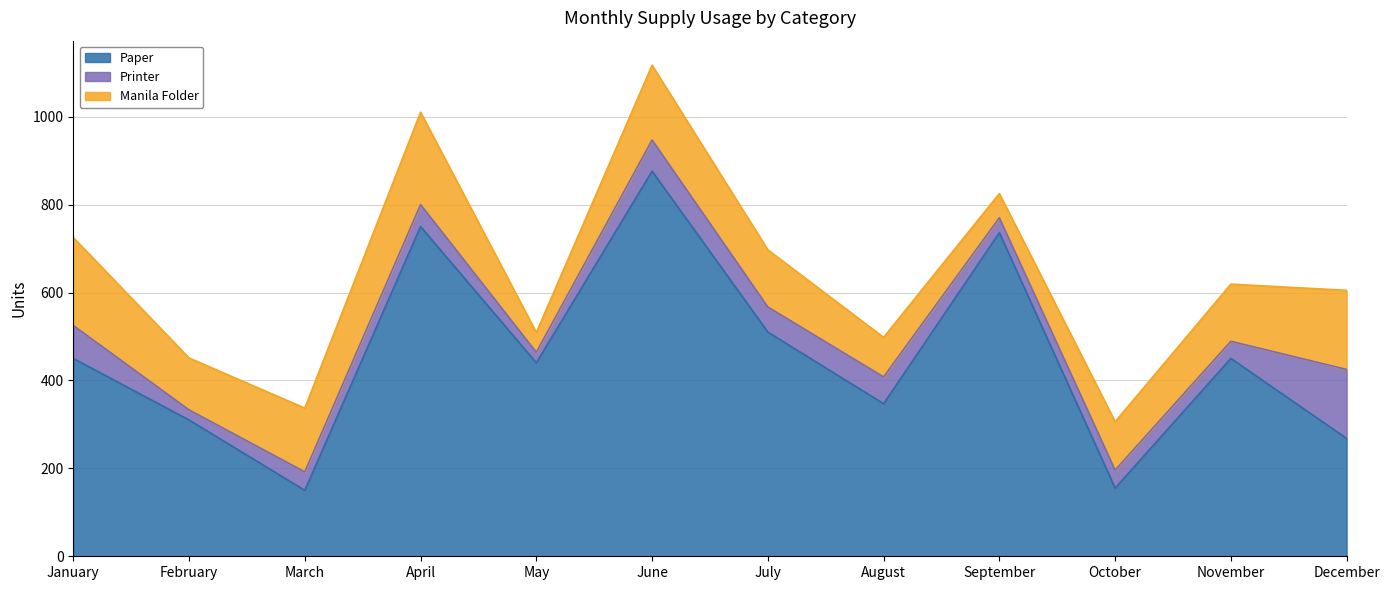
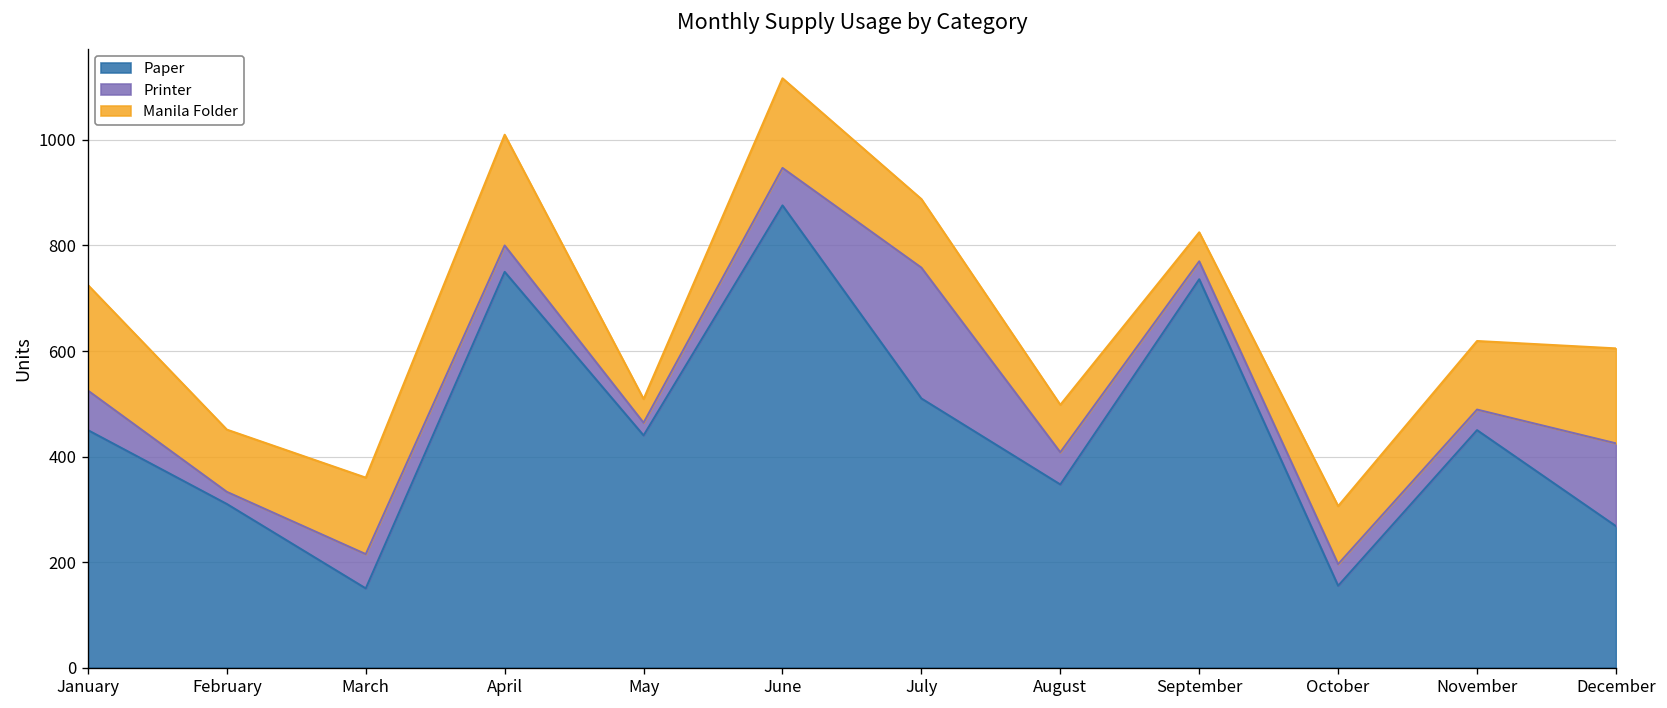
  {
    "Paper": {
      "January": 450,
      "February": 310,
      "March": 150,
      "April": 750,
      "May": 440,
      "June": 880,
      "July": 510,
      "August": 350,
      "September": 740,
      "October": 160,
      "November": 450,
      "December": 270
    },
    "Printer": {
      "January": 80,
      "February": 20,
-     "March": 40,
+     "March": 70,
      "April": 50,
      "May": 20,
      "June": 70,
-     "July": 60,
+     "July": 250,
      "August": 60,
      "September": 30,
      "October": 40,
      "November": 40,
      "December": 160
    },
    "Manila Folder": {
      "January": 200,
      "February": 120,
      "March": 150,
      "April": 210,
      "May": 50,
      "June": 170,
      "July": 130,
      "August": 90,
      "September": 60,
      "October": 110,
      "November": 130,
      "December": 180
    }
  }
